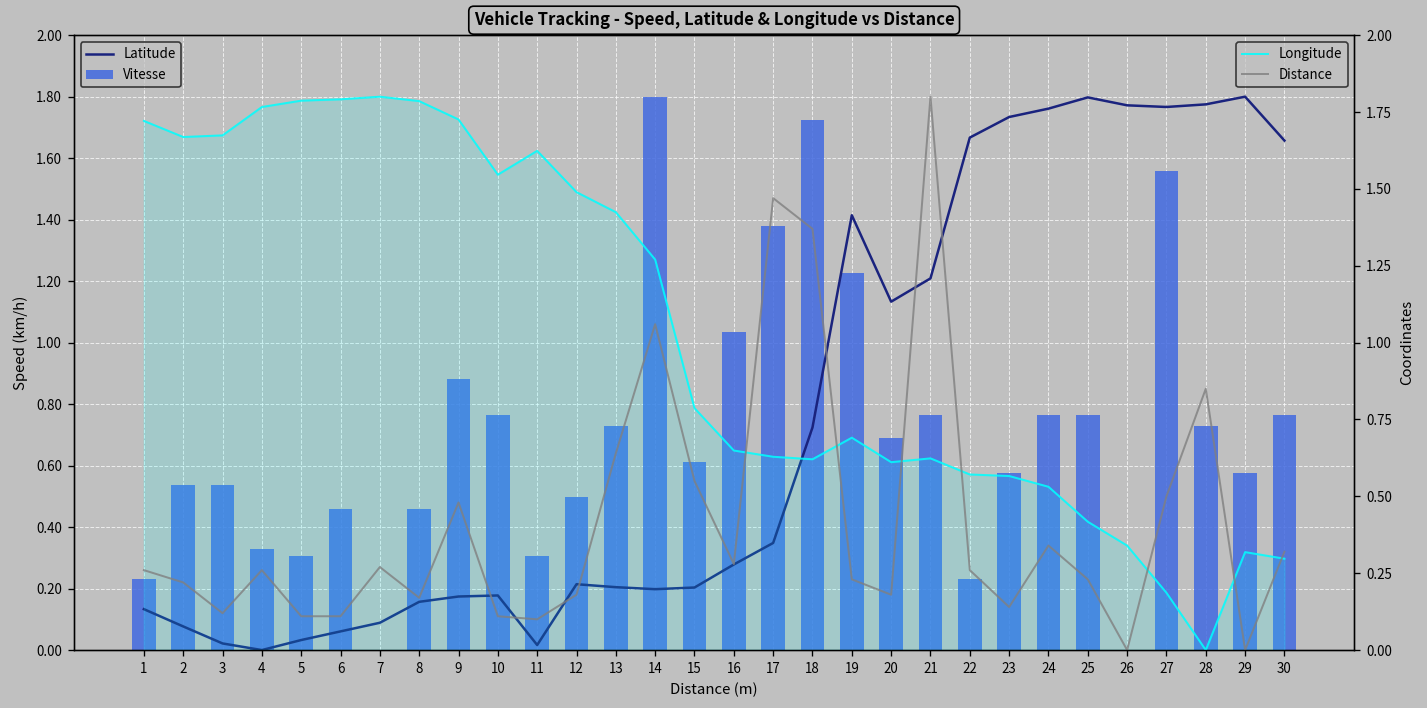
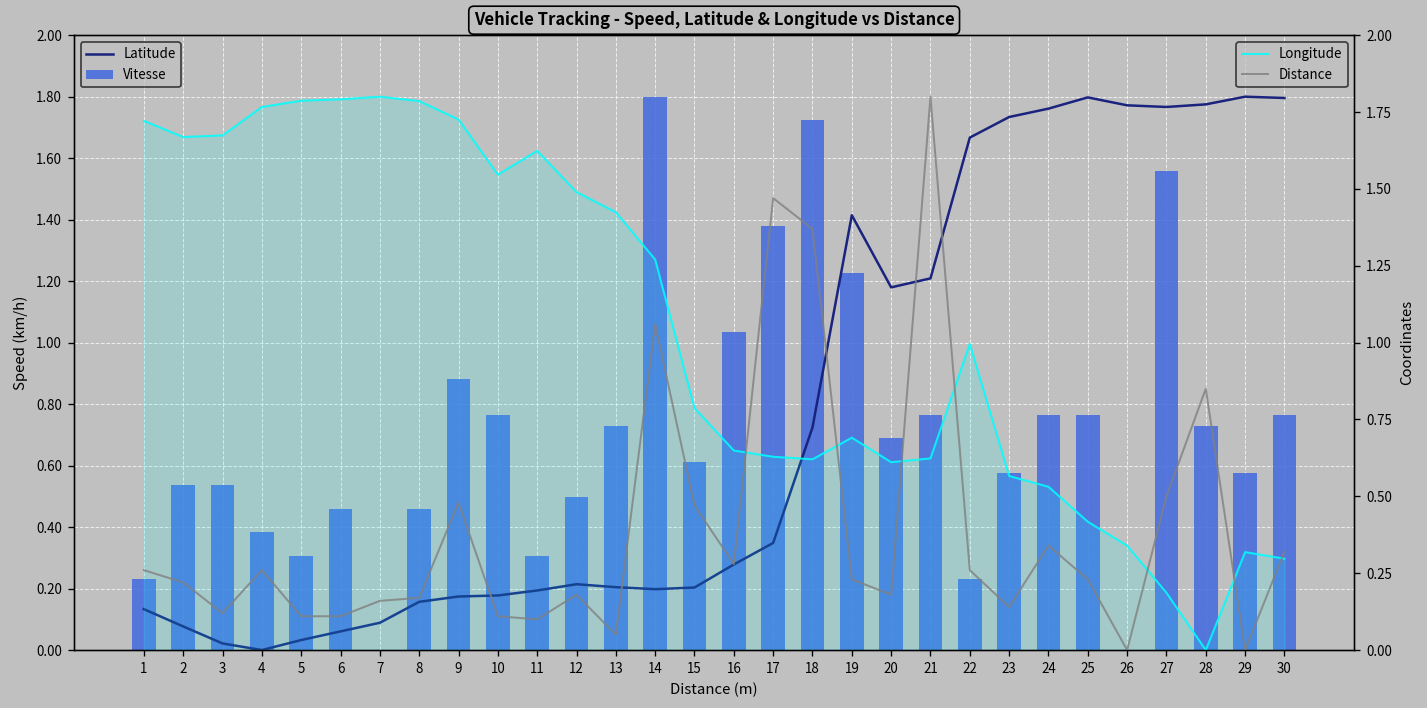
  {
    "Latitude": {
      "1": 0.13,
      "2": 0.08,
      "3": 0.02,
      "4": 0.00,
      "5": 0.03,
      "6": 0.06,
      "7": 0.09,
      "8": 0.16,
      "9": 0.17,
      "10": 0.18,
-     "11": 0.02,
+     "11": 0.19,
      "12": 0.21,
      "13": 0.20,
      "14": 0.20,
      "15": 0.20,
      "16": 0.28,
      "17": 0.35,
      "18": 0.72,
      "19": 1.41,
-     "20": 1.13,
+     "20": 1.18,
      "21": 1.21,
      "22": 1.67,
      "23": 1.73,
      "24": 1.76,
      "25": 1.80,
      "26": 1.77,
      "27": 1.77,
      "28": 1.78,
      "29": 1.80,
-     "30": 1.66
+     "30": 1.80
    },
    "Vitesse": {
      "1": 0.23,
      "2": 0.54,
      "3": 0.54,
-     "4": 0.33,
+     "4": 0.38,
      "5": 0.31,
      "6": 0.46,
      "7": 0.00,
      "8": 0.46,
      "9": 0.88,
      "10": 0.77,
      "11": 0.31,
      "12": 0.50,
      "13": 0.73,
      "14": 1.80,
      "15": 0.61,
      "16": 1.03,
      "17": 1.38,
      "18": 1.72,
      "19": 1.23,
      "20": 0.69,
      "21": 0.77,
      "22": 0.23,
      "23": 0.57,
      "24": 0.77,
      "25": 0.77,
      "26": 0.00,
      "27": 1.56,
      "28": 0.73,
      "29": 0.57,
      "30": 0.77
    },
    "Longitude": {
      "1": 1.72,
      "2": 1.67,
      "3": 1.67,
      "4": 1.77,
      "5": 1.79,
      "6": 1.79,
      "7": 1.80,
      "8": 1.79,
      "9": 1.73,
      "10": 1.55,
      "11": 1.62,
      "12": 1.49,
      "13": 1.42,
      "14": 1.27,
      "15": 0.79,
      "16": 0.65,
      "17": 0.63,
      "18": 0.62,
      "19": 0.69,
      "20": 0.61,
      "21": 0.62,
-     "22": 0.57,
+     "22": 1.00,
      "23": 0.57,
      "24": 0.53,
      "25": 0.42,
      "26": 0.34,
      "27": 0.19,
      "28": 0.00,
      "29": 0.32,
      "30": 0.30
    },
    "Distance": {
      "1": 0.26,
      "2": 0.22,
      "3": 0.12,
      "4": 0.26,
      "5": 0.11,
      "6": 0.11,
-     "7": 0.27,
+     "7": 0.16,
      "8": 0.17,
      "9": 0.48,
      "10": 0.11,
      "11": 0.10,
      "12": 0.18,
-     "13": 0.64,
+     "13": 0.05,
      "14": 1.06,
-     "15": 0.55,
+     "15": 0.47,
      "16": 0.28,
      "17": 1.47,
      "18": 1.37,
      "19": 0.23,
      "20": 0.18,
      "21": 1.80,
      "22": 0.26,
      "23": 0.14,
      "24": 0.34,
      "25": 0.23,
      "26": 0.00,
      "27": 0.50,
      "28": 0.85,
      "29": 0.00,
      "30": 0.32
    }
  }
